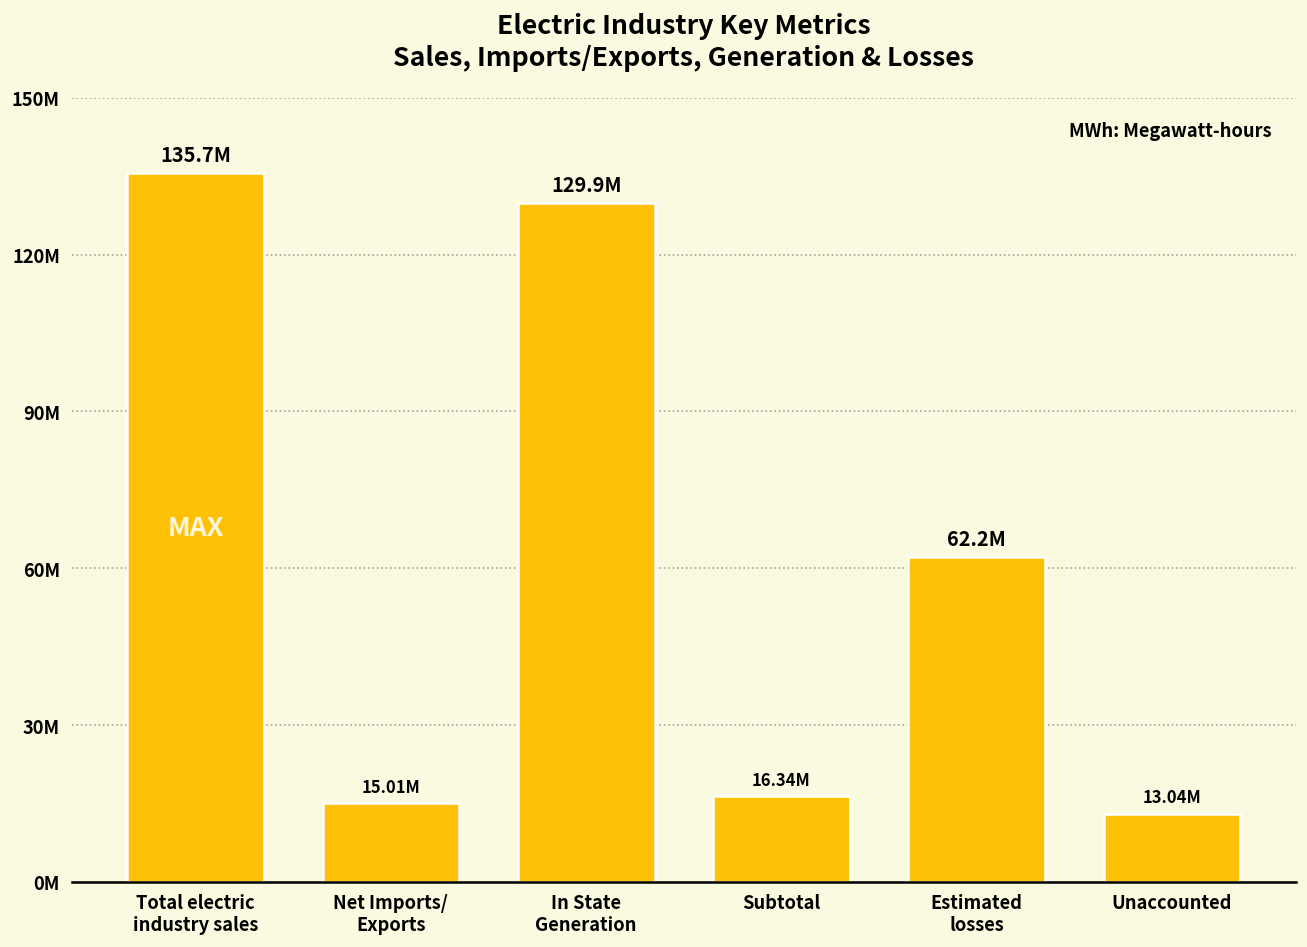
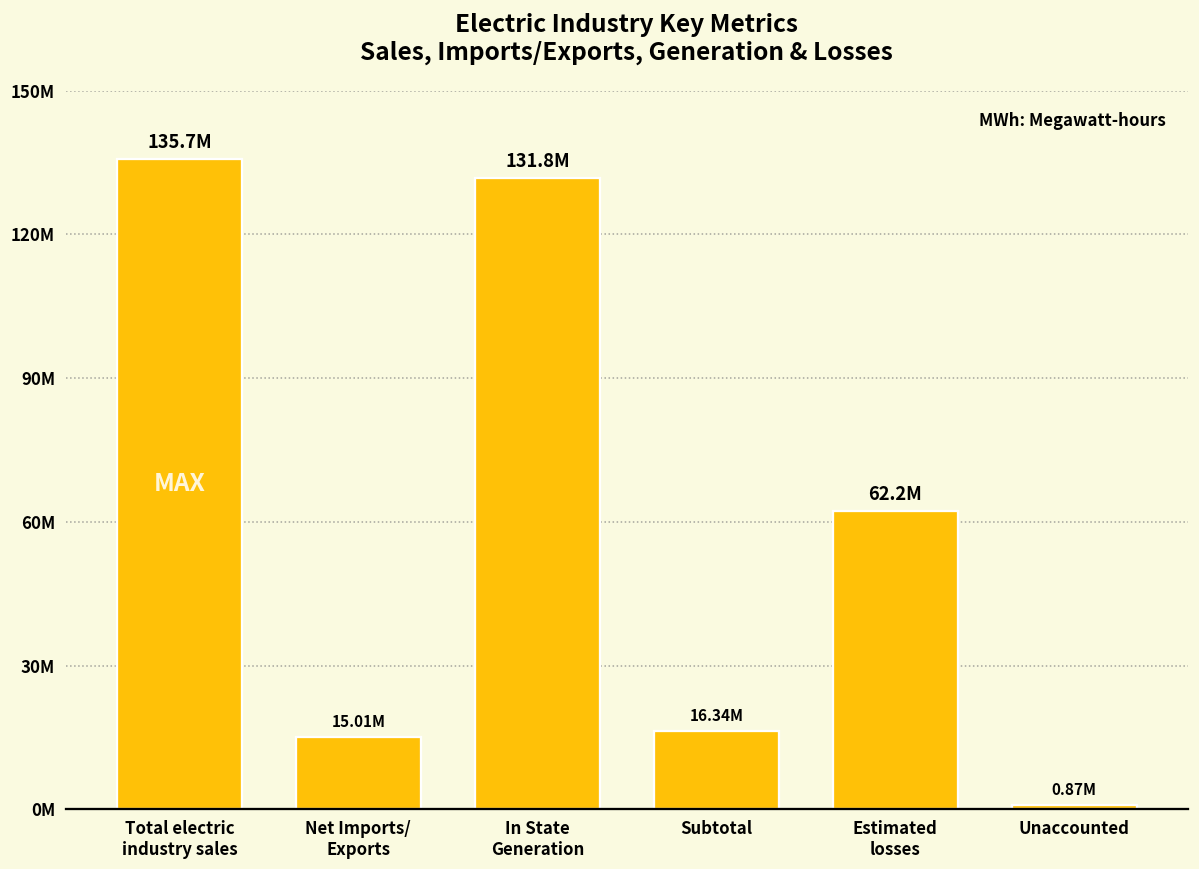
  {
    "Total electric industry sales": "135.7M",
    "Net Imports/ Exports": "15.01M",
-   "In State Generation": "129.9M",
+   "In State Generation": "131.8M",
    "Subtotal": "16.34M",
    "Estimated losses": "62.2M",
-   "Unaccounted": "13.04M"
+   "Unaccounted": "0.87M"
  }
